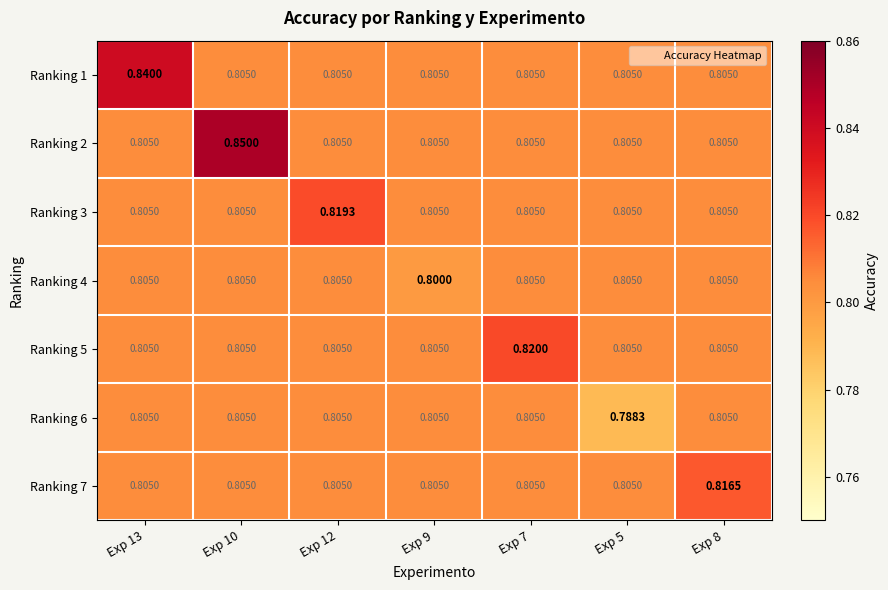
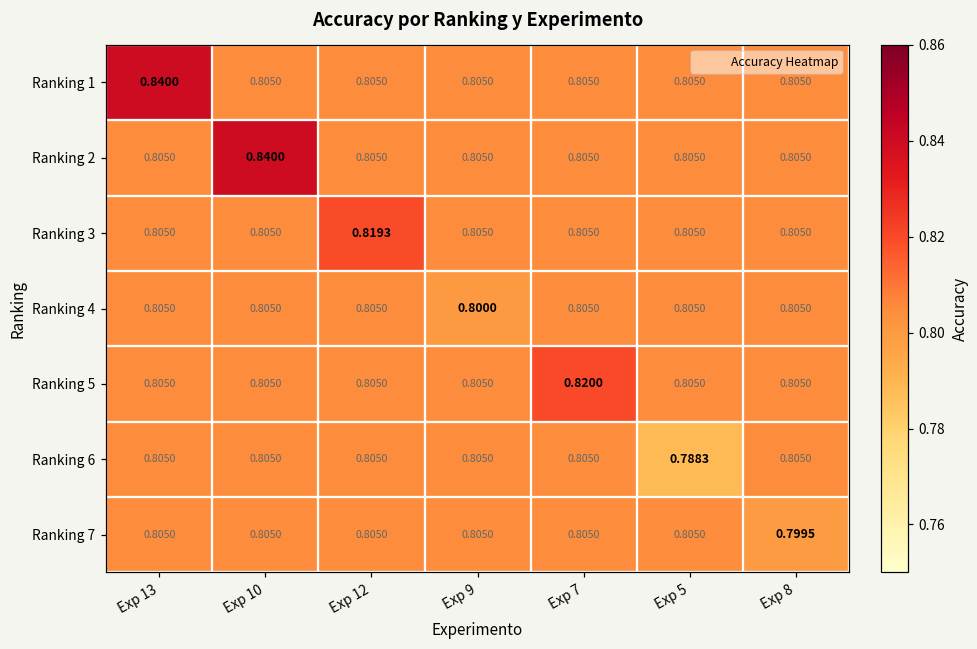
  {
    "Ranking 1": {
      "Exp 13": 0.8400,
      "Exp 10": 0.8050,
      "Exp 12": 0.8050,
      "Exp 9": 0.8050,
      "Exp 7": 0.8050,
      "Exp 5": 0.8050,
      "Exp 8": 0.8050
    },
    "Ranking 2": {
      "Exp 13": 0.8050,
-     "Exp 10": 0.8500,
+     "Exp 10": 0.8400,
      "Exp 12": 0.8050,
      "Exp 9": 0.8050,
      "Exp 7": 0.8050,
      "Exp 5": 0.8050,
      "Exp 8": 0.8050
    },
    "Ranking 3": {
      "Exp 13": 0.8050,
      "Exp 10": 0.8050,
      "Exp 12": 0.8193,
      "Exp 9": 0.8050,
      "Exp 7": 0.8050,
      "Exp 5": 0.8050,
      "Exp 8": 0.8050
    },
    "Ranking 4": {
      "Exp 13": 0.8050,
      "Exp 10": 0.8050,
      "Exp 12": 0.8050,
      "Exp 9": 0.8000,
      "Exp 7": 0.8050,
      "Exp 5": 0.8050,
      "Exp 8": 0.8050
    },
    "Ranking 5": {
      "Exp 13": 0.8050,
      "Exp 10": 0.8050,
      "Exp 12": 0.8050,
      "Exp 9": 0.8050,
      "Exp 7": 0.8200,
      "Exp 5": 0.8050,
      "Exp 8": 0.8050
    },
    "Ranking 6": {
      "Exp 13": 0.8050,
      "Exp 10": 0.8050,
      "Exp 12": 0.8050,
      "Exp 9": 0.8050,
      "Exp 7": 0.8050,
      "Exp 5": 0.7883,
      "Exp 8": 0.8050
    },
    "Ranking 7": {
      "Exp 13": 0.8050,
      "Exp 10": 0.8050,
      "Exp 12": 0.8050,
      "Exp 9": 0.8050,
      "Exp 7": 0.8050,
      "Exp 5": 0.8050,
-     "Exp 8": 0.8165
+     "Exp 8": 0.7995
    }
  }
